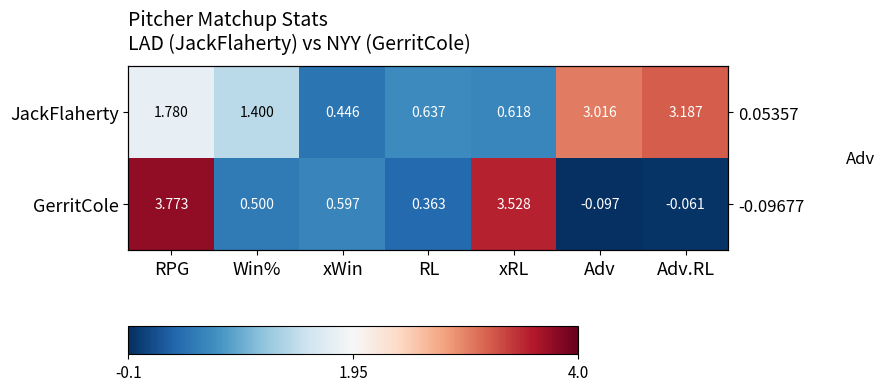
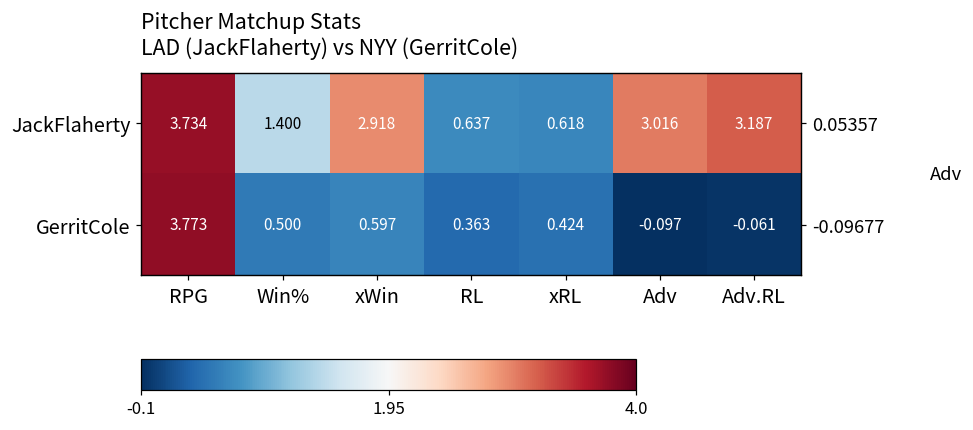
  {
    "JackFlaherty": {
-     "RPG": 1.780,
+     "RPG": 3.734,
      "Win%": 1.400,
-     "xWin": 0.446,
+     "xWin": 2.918,
      "RL": 0.637,
      "xRL": 0.618,
      "Adv": 3.016,
      "Adv.RL": 3.187
    },
    "GerritCole": {
      "RPG": 3.773,
      "Win%": 0.500,
      "xWin": 0.597,
      "RL": 0.363,
-     "xRL": 3.528,
+     "xRL": 0.424,
      "Adv": -0.097,
      "Adv.RL": -0.061
    }
  }
